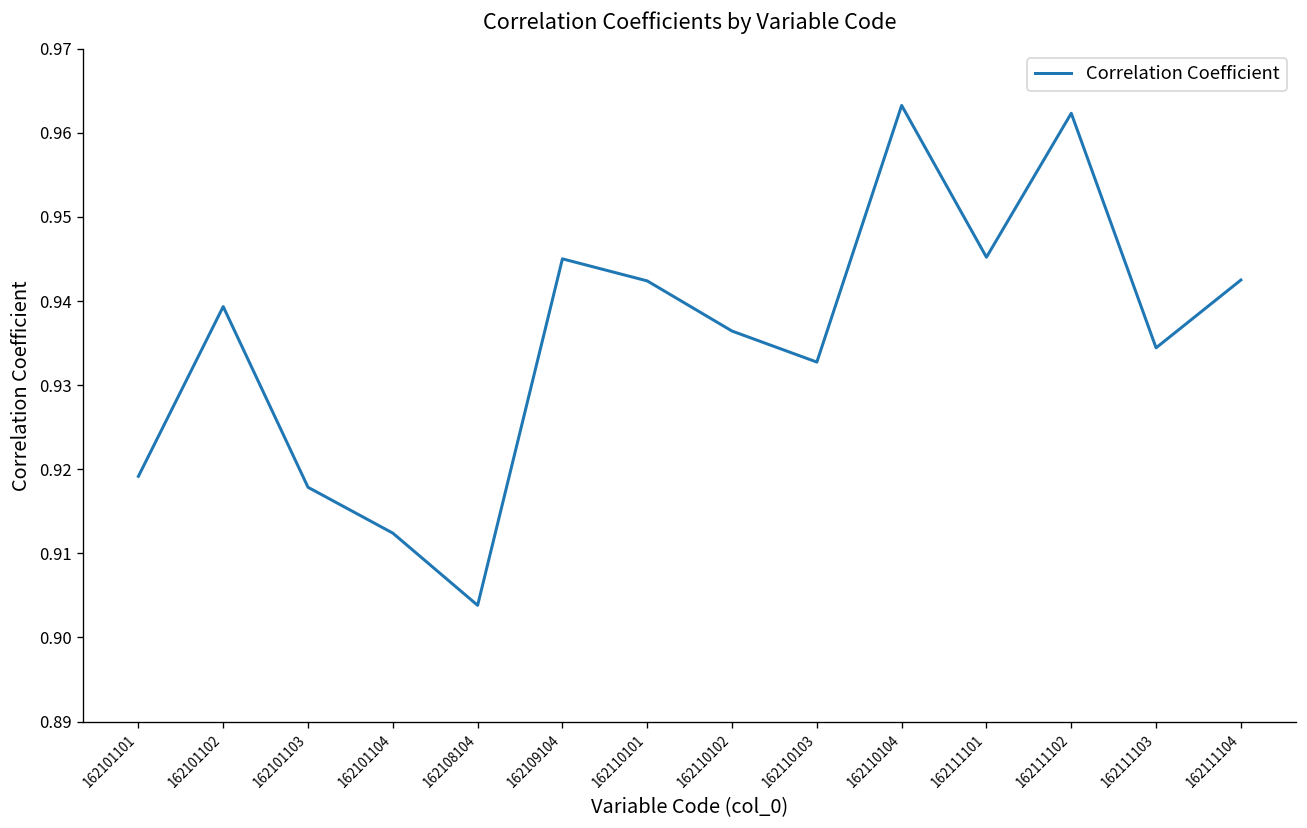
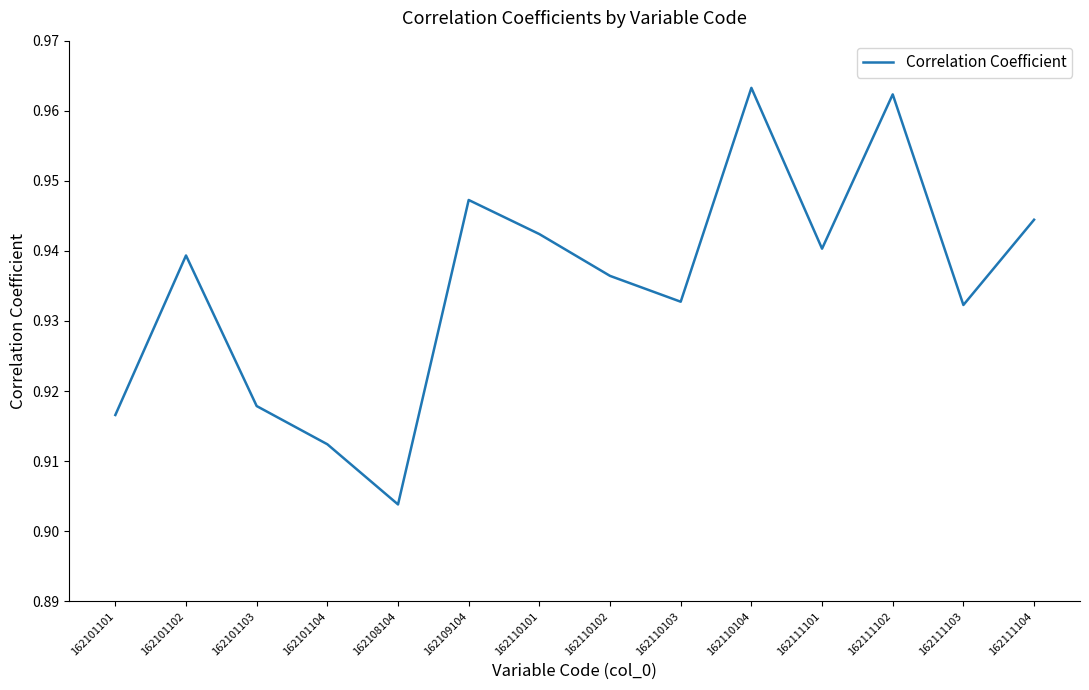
  {
-   "162101101": 0.919,
+   "162101101": 0.917,
    "162101102": 0.939,
    "162101103": 0.918,
    "162101104": 0.912,
    "162108104": 0.904,
-   "162109104": 0.945,
+   "162109104": 0.947,
    "162110101": 0.942,
    "162110102": 0.936,
    "162110103": 0.933,
    "162110104": 0.963,
-   "162111101": 0.945,
+   "162111101": 0.940,
    "162111102": 0.962,
-   "162111103": 0.934,
-   "162111104": 0.943
+   "162111103": 0.932,
+   "162111104": 0.944
  }
